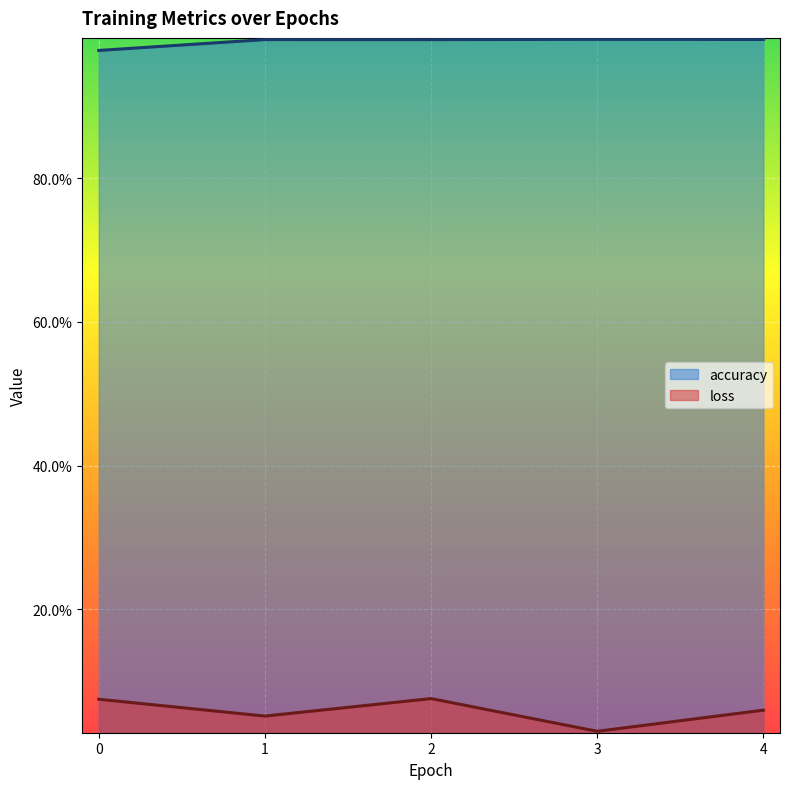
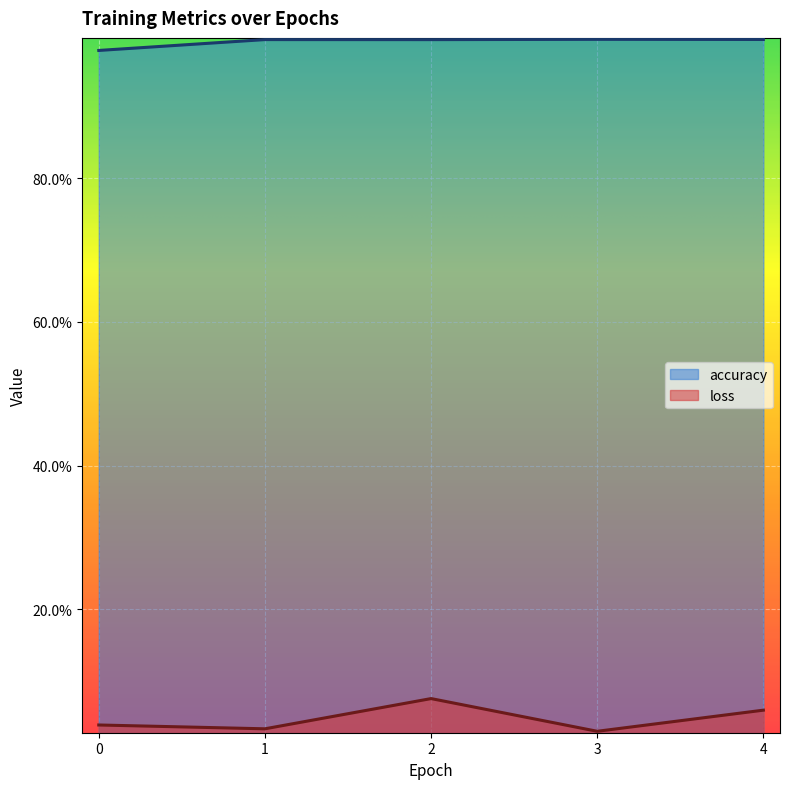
  {
    "accuracy": {
      "0": "98%",
      "1": "99%",
      "2": "99%",
      "3": "99%",
      "4": "99%"
    },
    "loss": {
-     "0": "7%",
-     "1": "5%",
+     "0": "4%",
+     "1": "3%",
      "2": "8%",
      "3": "3%",
      "4": "6%"
    }
  }
